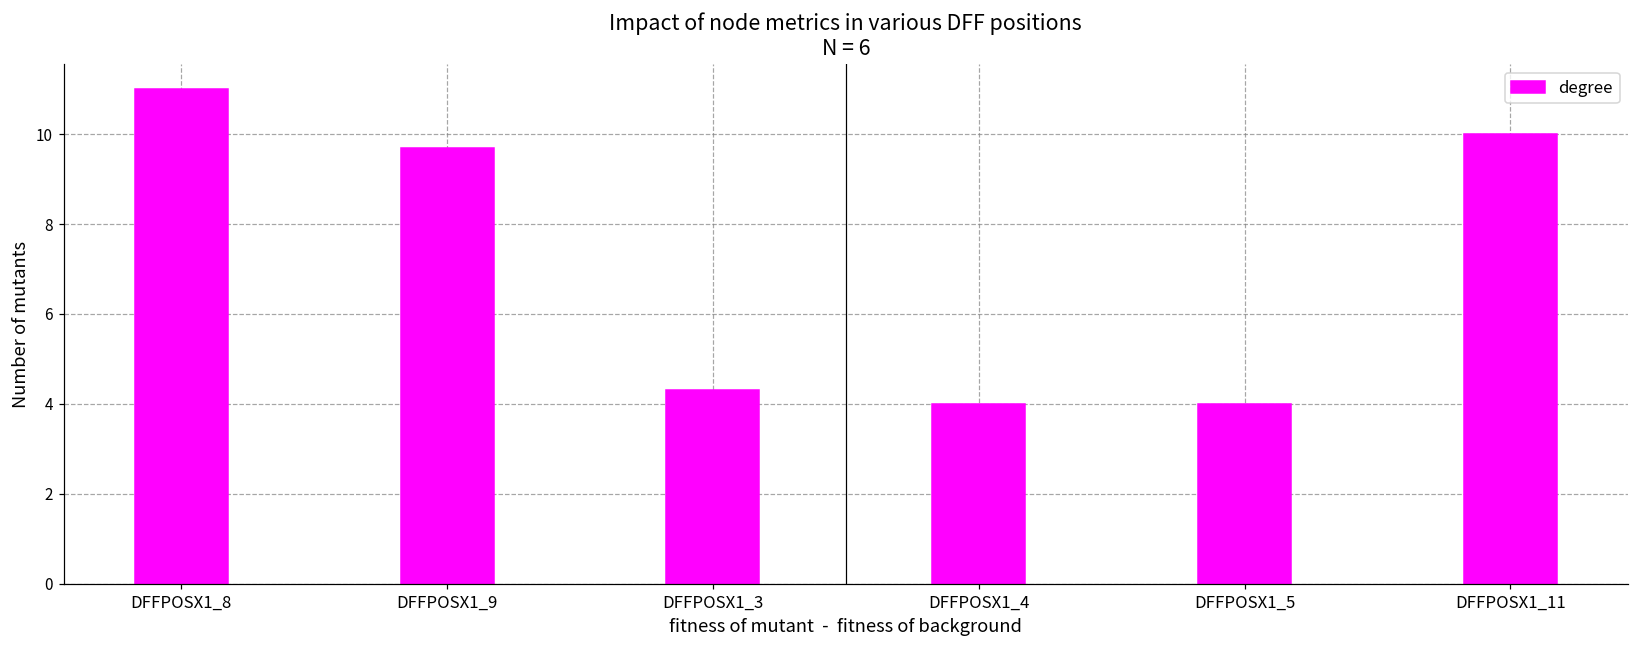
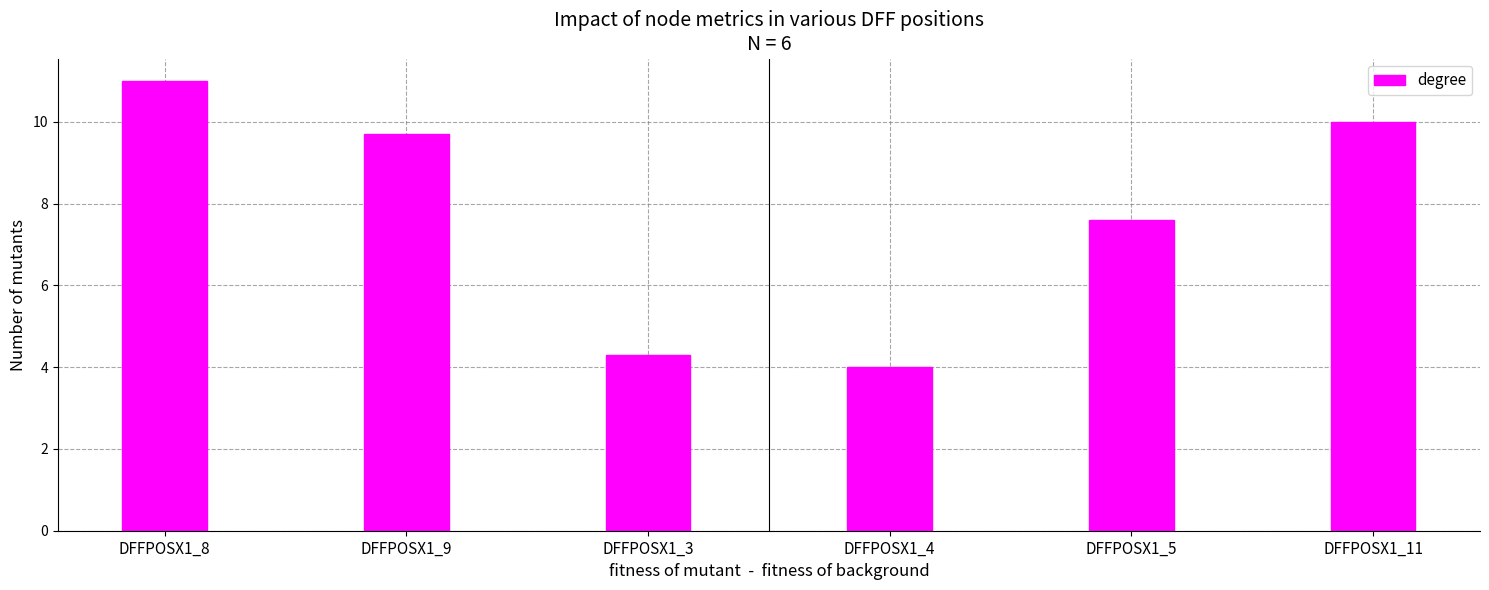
  {
    "DFFPOSX1_8": 11.0,
    "DFFPOSX1_9": 9.7,
    "DFFPOSX1_3": 4.3,
    "DFFPOSX1_4": 4.0,
-   "DFFPOSX1_5": 4.0,
+   "DFFPOSX1_5": 7.6,
    "DFFPOSX1_11": 10.0
  }
